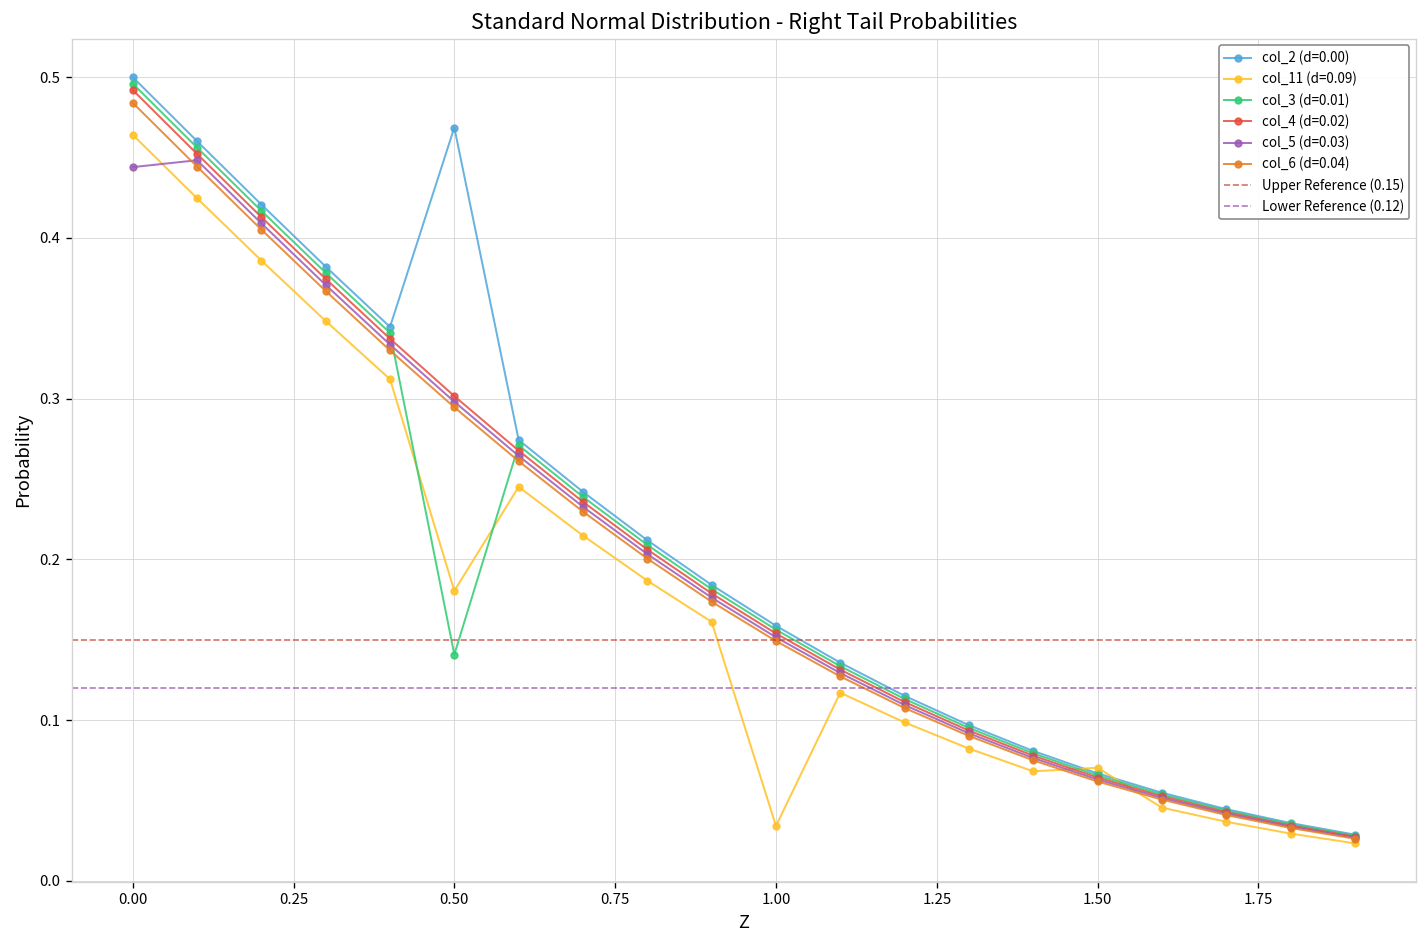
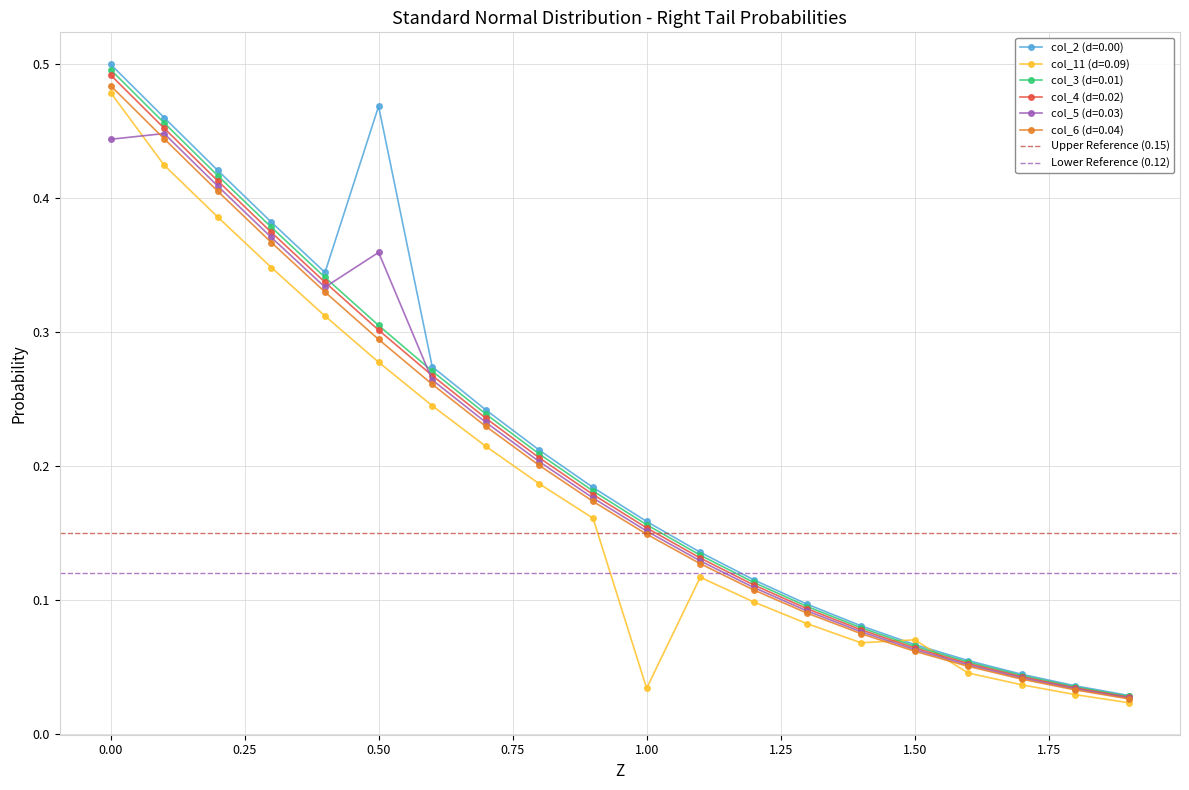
  {
    "col_2 (d=0.00)": {
      "0.00": 0.500,
      "0.50": 0.469,
      "1.00": 0.159
    },
    "col_11 (d=0.09)": {
-     "0.00": 0.464,
-     "0.50": 0.180,
+     "0.00": 0.479,
+     "0.50": 0.278,
      "1.00": 0.034,
      "1.50": 0.070
    },
    "col_3 (d=0.01)": {
      "0.00": 0.496,
-     "0.50": 0.141,
+     "0.50": 0.305,
      "1.00": 0.156
    },
    "col_5 (d=0.03)": {
      "0.00": 0.444,
-     "0.50": 0.298,
+     "0.50": 0.360,
      "1.00": 0.152
    }
  }
